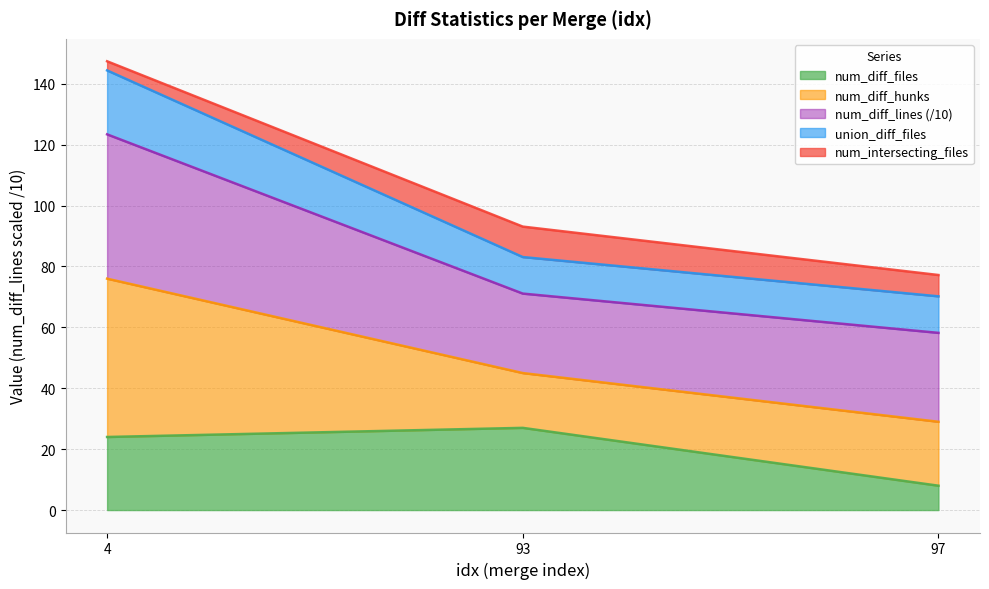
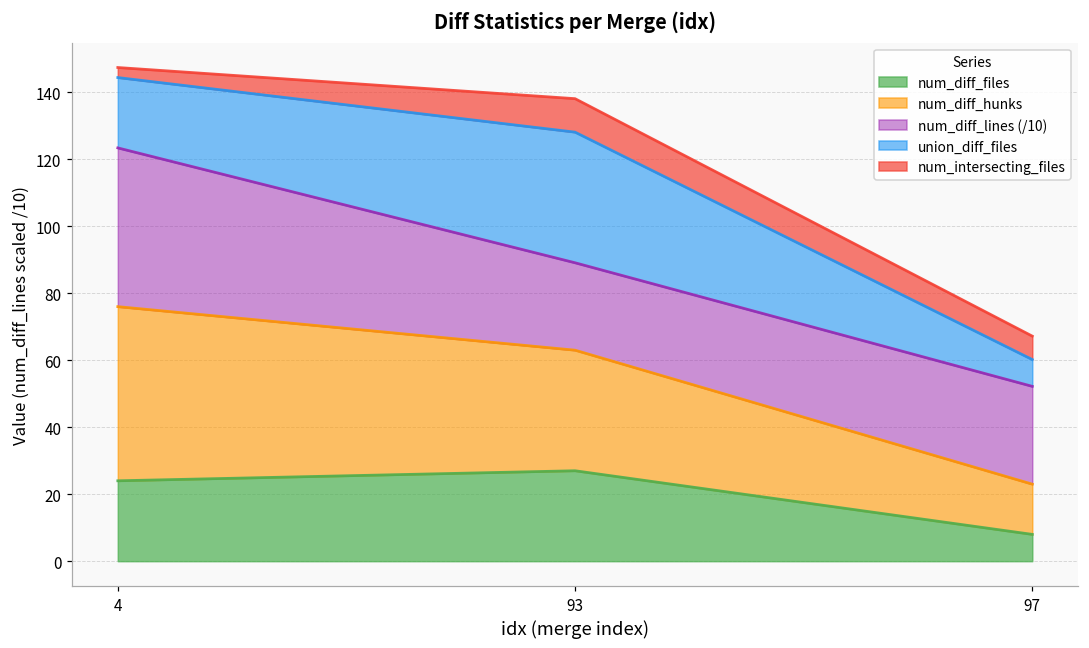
  {
    "num_diff_files": {
      "4": 24,
      "93": 27,
      "97": 8
    },
    "num_diff_hunks": {
      "4": 52,
-     "93": 18,
-     "97": 21
+     "93": 36,
+     "97": 15
    },
    "num_diff_lines (/10)": {
      "4": 47,
      "93": 26,
      "97": 29
    },
    "union_diff_files": {
      "4": 21,
-     "93": 12,
-     "97": 12
+     "93": 39,
+     "97": 8
    },
    "num_intersecting_files": {
      "4": 3,
      "93": 10,
      "97": 7
    }
  }
